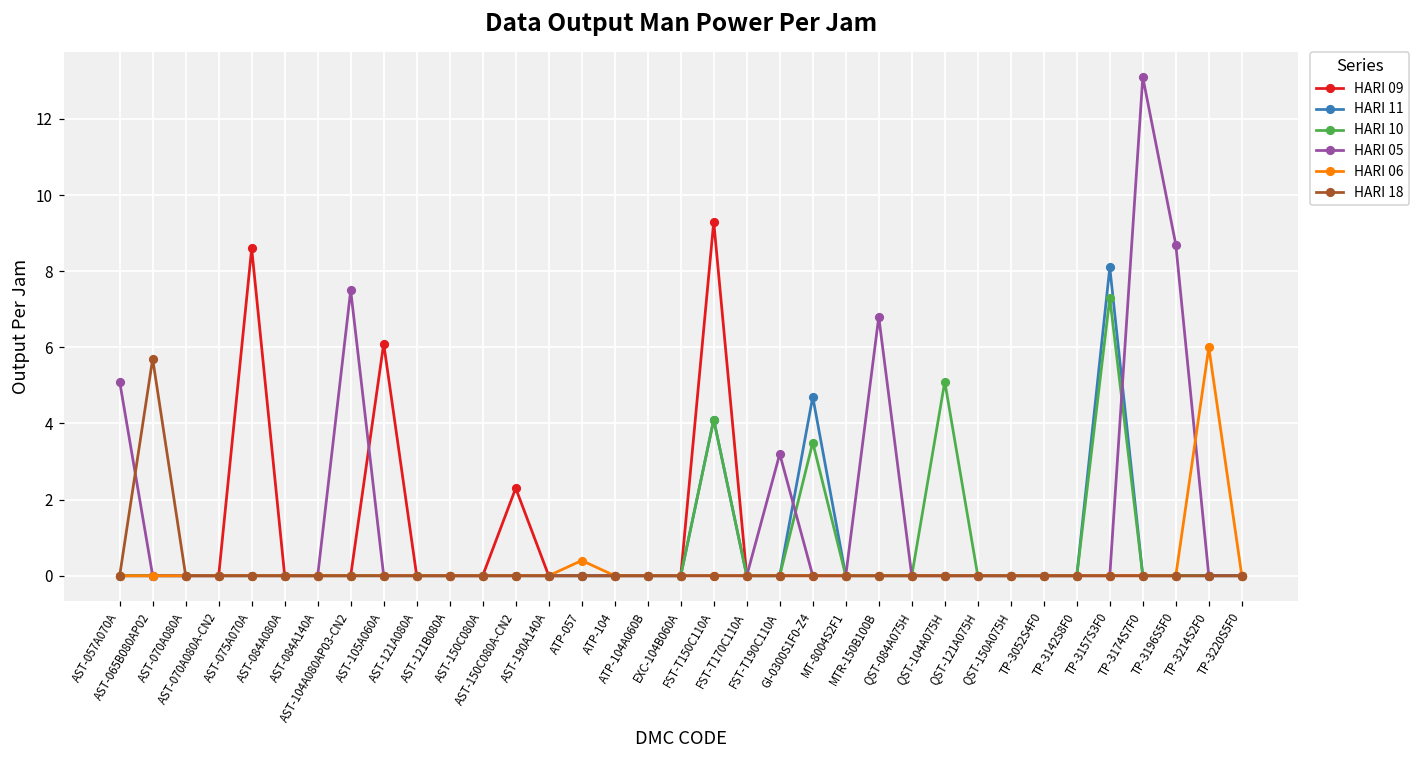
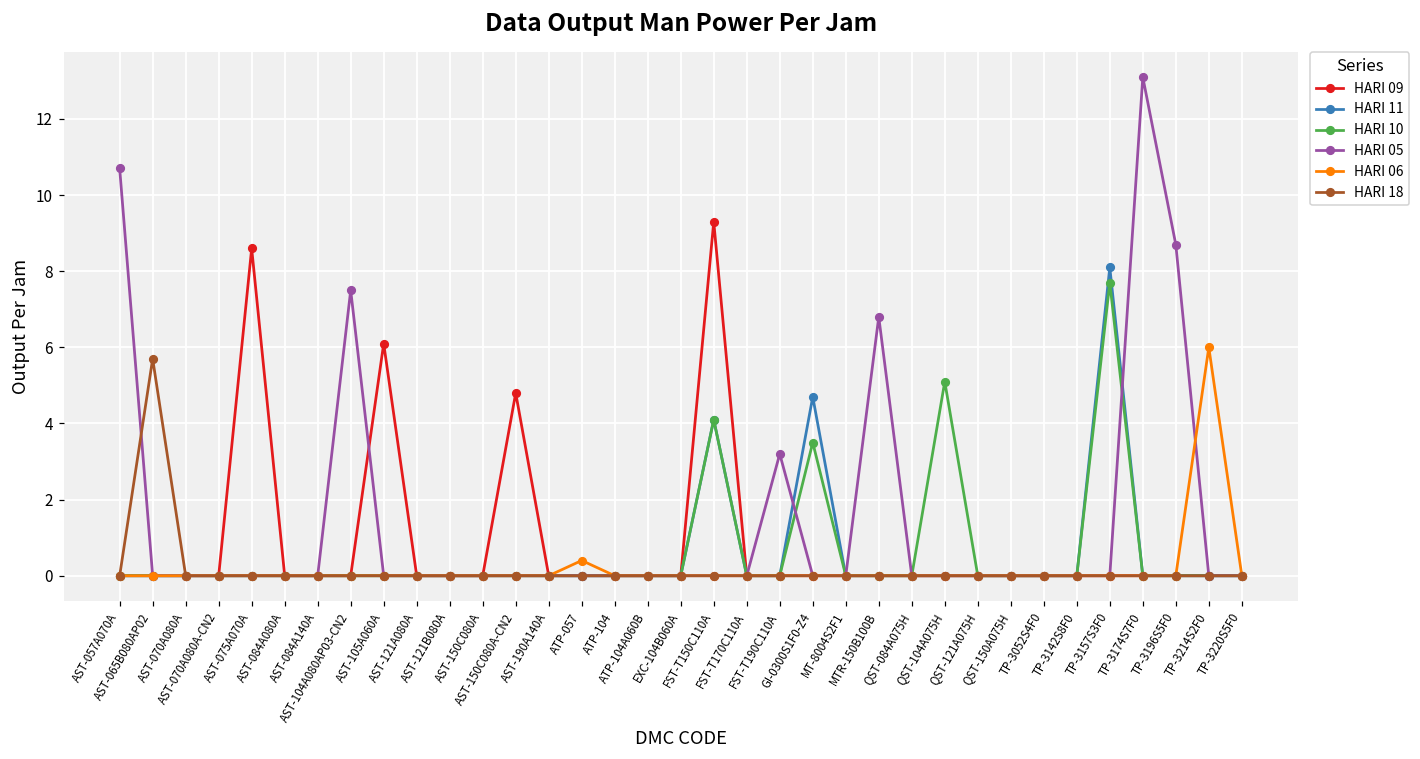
  {
    "HARI 09": {
      "AST-075A070A": 8.6,
      "AST-105A060A": 6.1,
-     "AST-150C080A-CN2": 2.3,
+     "AST-150C080A-CN2": 4.8,
      "FST-T150C110A": 9.3
    },
    "HARI 11": {
      "GI-0300S1F0-Z4": 4.7,
      "TP-3157S3F0": 8.1
    },
    "HARI 10": {
      "GI-0300S1F0-Z4": 3.5,
      "QST-104A075H": 5.1,
-     "TP-3157S3F0": 7.3
+     "TP-3157S3F0": 7.7
    },
    "HARI 05": {
-     "AST-057A070A": 5.1,
+     "AST-057A070A": 10.7,
      "AST-104A080AP03-CN2": 7.5,
      "FST-T190C110A": 3.2,
      "MTR-150B100B": 6.8,
      "TP-3174S7F0": 13.1,
      "TP-3196S5F0": 8.7
    },
    "HARI 06": {
      "ATP-057": 0.4,
      "TP-3214S2F0": 6.0
    },
    "HARI 18": {
      "AST-065B080AP02": 5.7
    }
  }
